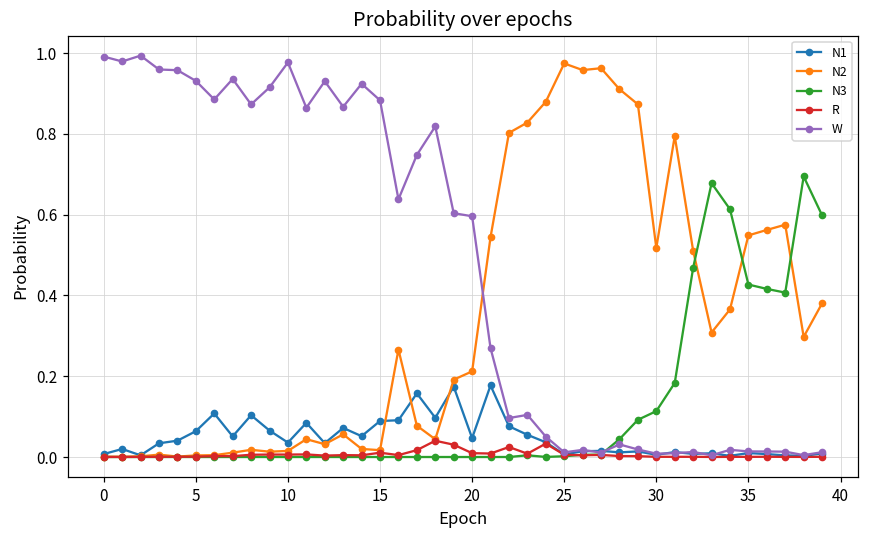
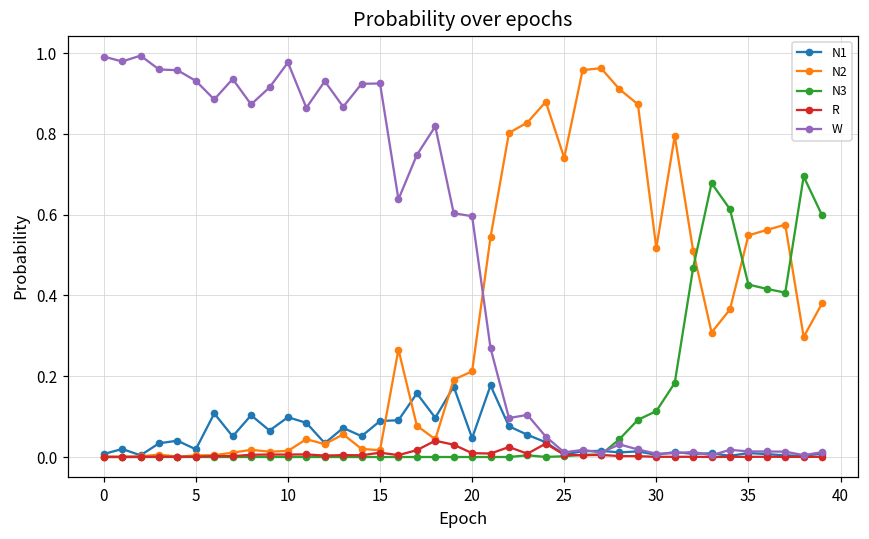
  {
    "N1": {
-     "5": 0.06,
-     "10": 0.04,
+     "5": 0.02,
+     "10": 0.10,
      "15": 0.09,
      "20": 0.05
    },
    "N2": {
      "10": 0.02,
      "20": 0.21,
-     "25": 0.97,
+     "25": 0.74,
      "30": 0.52,
      "35": 0.55
    },
    "N3": {
      "15": 0.00,
      "20": 0.00,
      "30": 0.11,
      "35": 0.43
    },
    "R": {
      "20": 0.01,
      "35": 0.00
    },
    "W": {
      "0": 0.99,
      "5": 0.93,
      "10": 0.98,
-     "15": 0.88,
+     "15": 0.92,
      "20": 0.60
    }
  }
